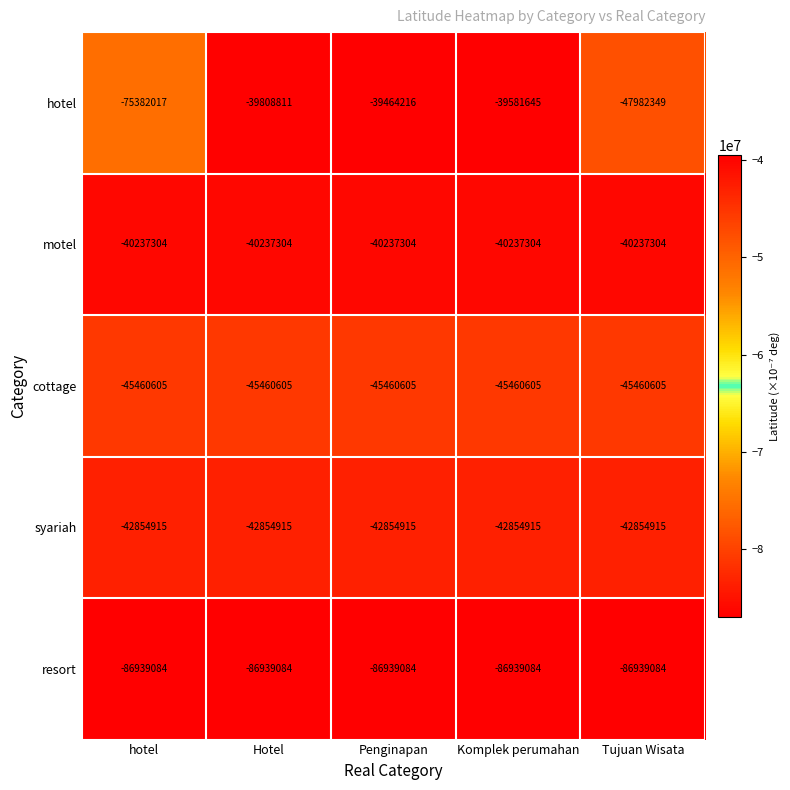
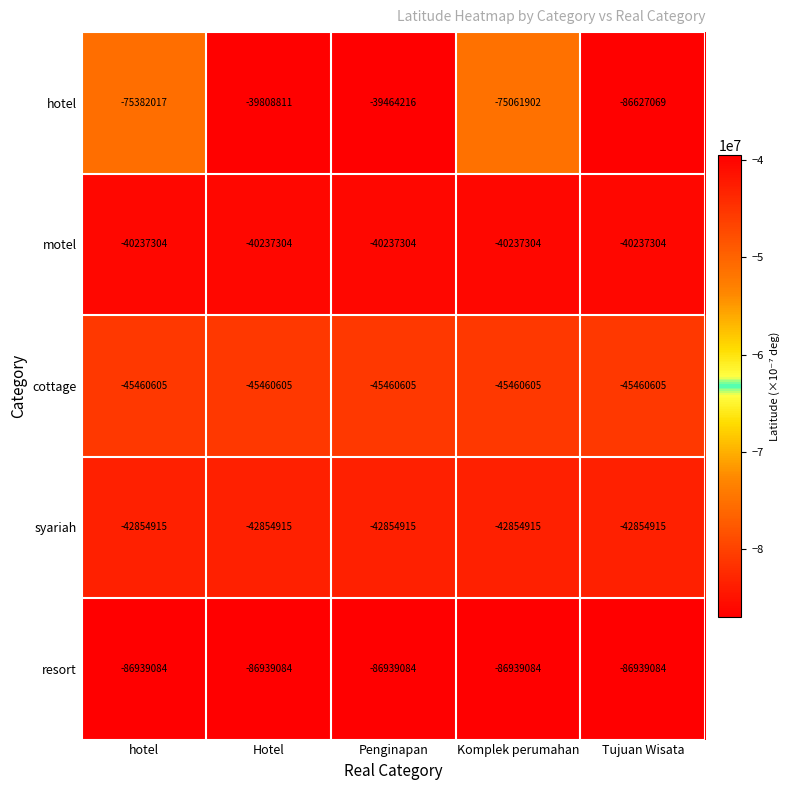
  {
    "hotel": {
      "hotel": -75382017,
      "Hotel": -39808811,
      "Penginapan": -39464216,
-     "Komplek perumahan": -39581645,
-     "Tujuan Wisata": -47982349
+     "Komplek perumahan": -75061902,
+     "Tujuan Wisata": -86627069
    },
    "motel": {
      "hotel": -40237304,
      "Hotel": -40237304,
      "Penginapan": -40237304,
      "Komplek perumahan": -40237304,
      "Tujuan Wisata": -40237304
    },
    "cottage": {
      "hotel": -45460605,
      "Hotel": -45460605,
      "Penginapan": -45460605,
      "Komplek perumahan": -45460605,
      "Tujuan Wisata": -45460605
    },
    "syariah": {
      "hotel": -42854915,
      "Hotel": -42854915,
      "Penginapan": -42854915,
      "Komplek perumahan": -42854915,
      "Tujuan Wisata": -42854915
    },
    "resort": {
      "hotel": -86939084,
      "Hotel": -86939084,
      "Penginapan": -86939084,
      "Komplek perumahan": -86939084,
      "Tujuan Wisata": -86939084
    }
  }
